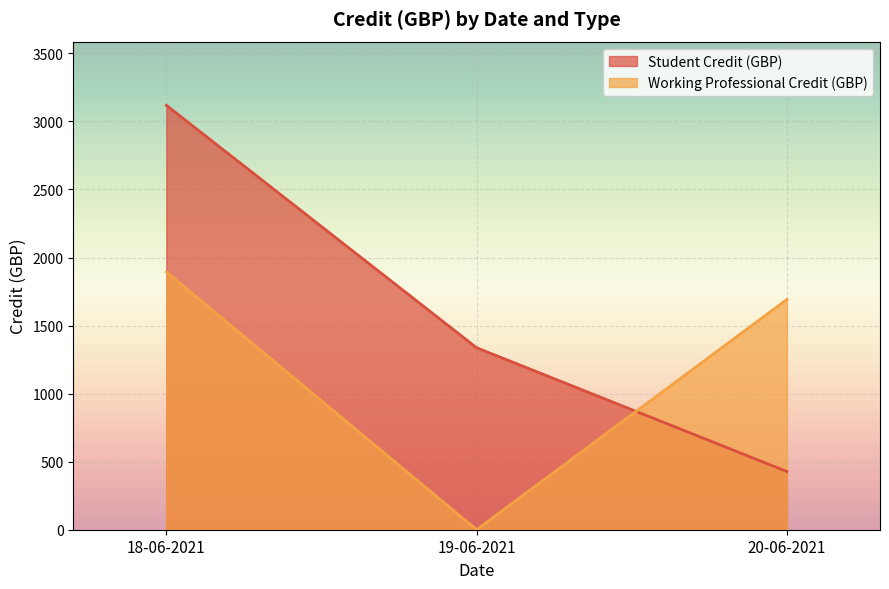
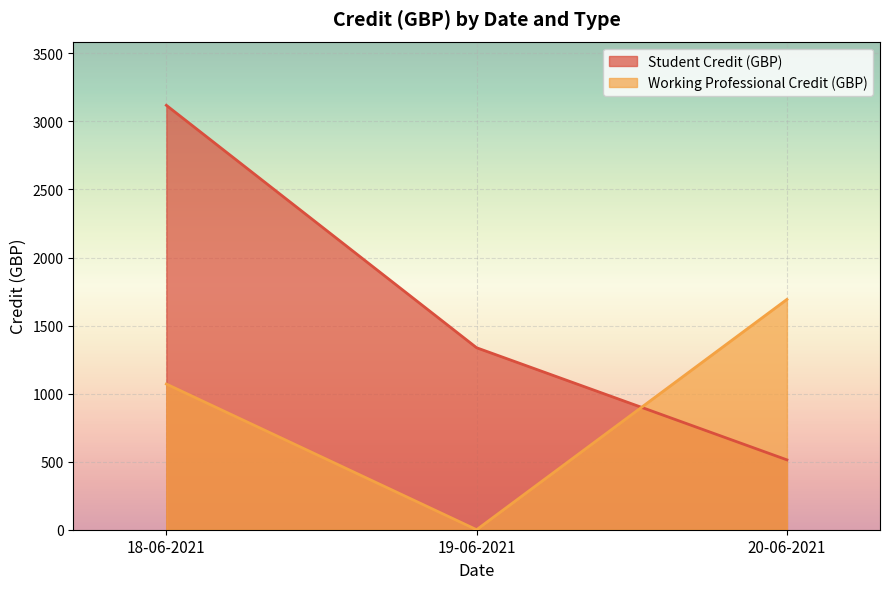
  {
    "Student Credit (GBP)": {
      "18-06-2021": 3120,
      "19-06-2021": 1340,
-     "20-06-2021": 430
+     "20-06-2021": 510
    },
    "Working Professional Credit (GBP)": {
-     "18-06-2021": 1890,
+     "18-06-2021": 1070,
      "19-06-2021": 0,
      "20-06-2021": 1690
    }
  }
